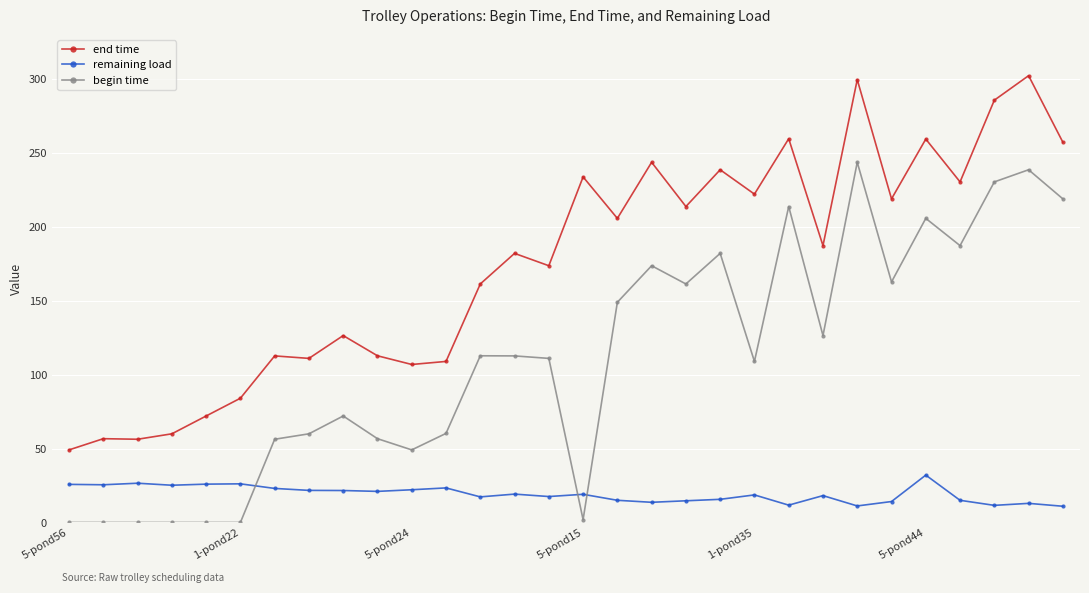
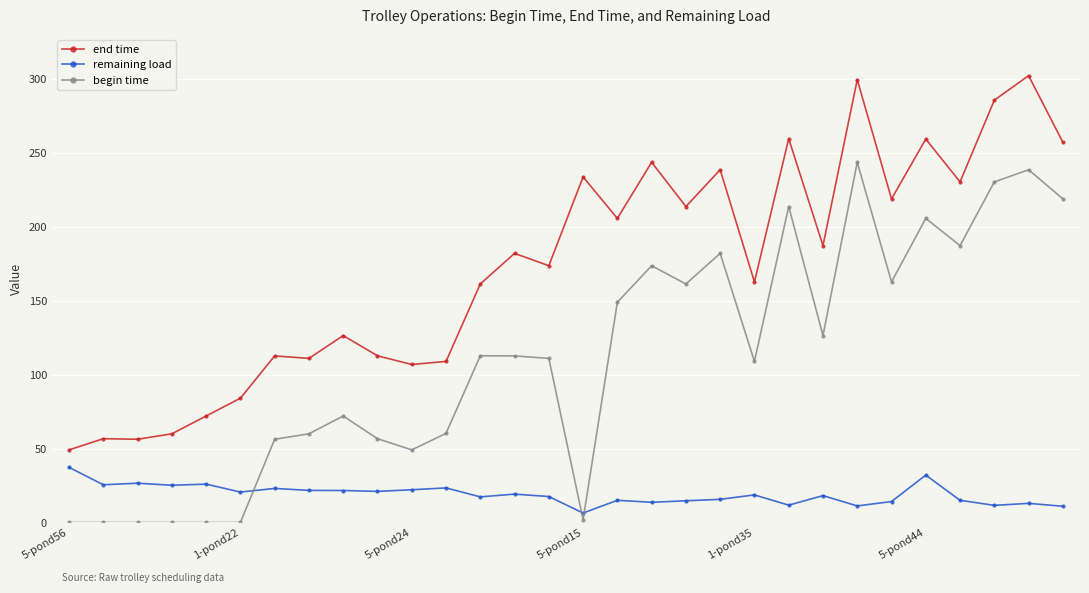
  {
    "end time": {
      "5-pond56": 49,
      "1-pond22": 84,
      "5-pond24": 107,
      "5-pond15": 234,
-     "1-pond35": 222,
+     "1-pond35": 163,
      "5-pond44": 259
    },
    "remaining load": {
-     "5-pond56": 26,
-     "1-pond22": 26,
+     "5-pond56": 37,
+     "1-pond22": 21,
      "5-pond24": 22,
-     "5-pond15": 19,
+     "5-pond15": 6,
      "1-pond35": 19,
      "5-pond44": 32
    },
    "begin time": {
      "5-pond56": 0,
      "1-pond22": 0,
      "5-pond24": 49,
      "5-pond15": 2,
      "1-pond35": 109,
      "5-pond44": 206
    }
  }
